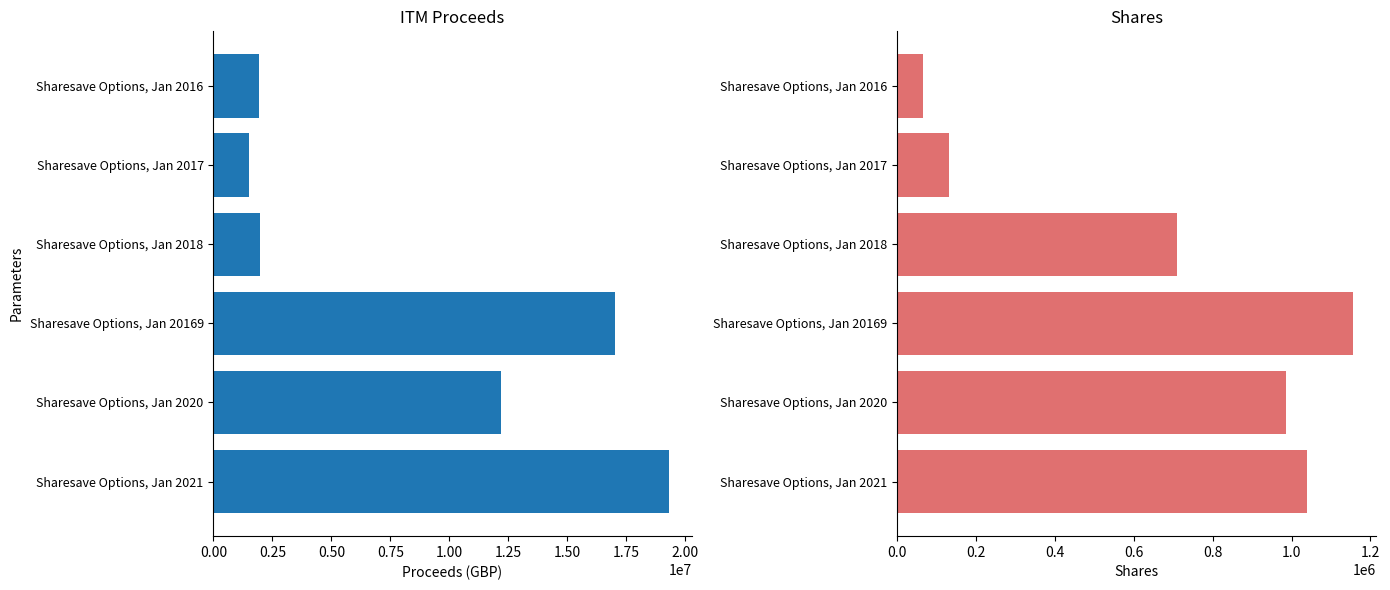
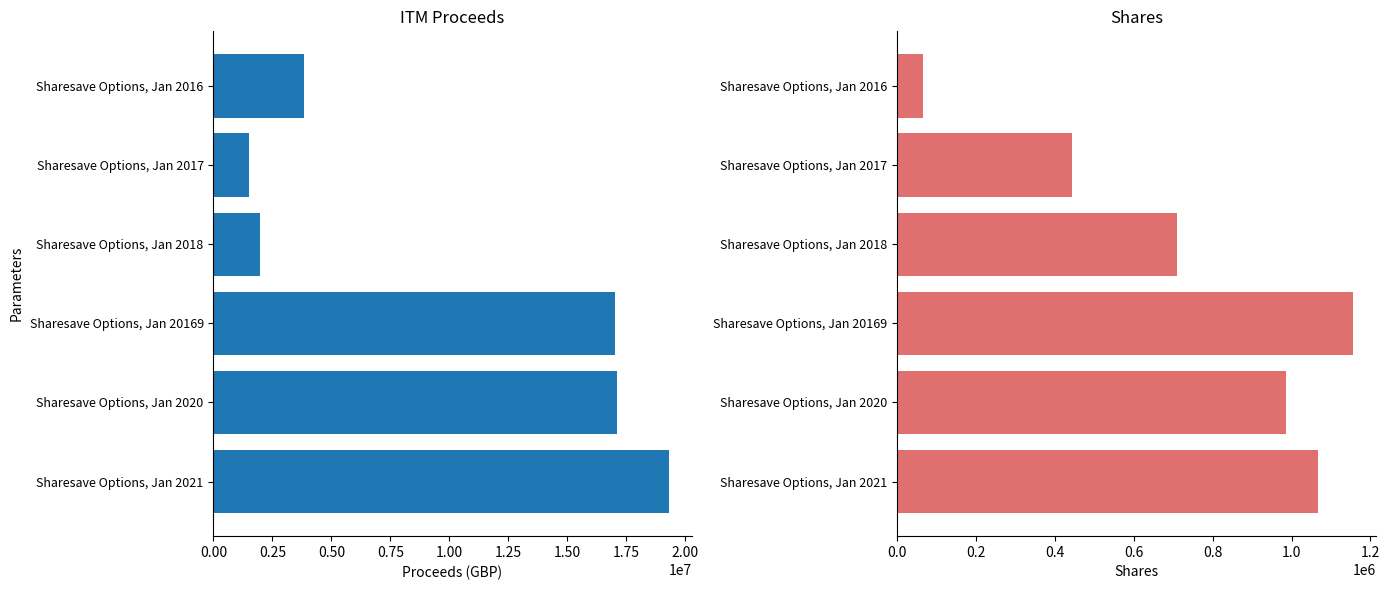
  {
    "ITM Proceeds": {
-     "Sharesave Options, Jan 2016": 1900000,
+     "Sharesave Options, Jan 2016": 3800000,
      "Sharesave Options, Jan 2017": 1500000,
      "Sharesave Options, Jan 2018": 2000000,
      "Sharesave Options, Jan 20169": 17000000,
-     "Sharesave Options, Jan 2020": 12200000,
+     "Sharesave Options, Jan 2020": 17100000,
      "Sharesave Options, Jan 2021": 19300000
    },
    "Shares": {
      "Sharesave Options, Jan 2016": 70000,
-     "Sharesave Options, Jan 2017": 130000,
+     "Sharesave Options, Jan 2017": 440000,
      "Sharesave Options, Jan 2018": 710000,
      "Sharesave Options, Jan 20169": 1160000,
      "Sharesave Options, Jan 2020": 990000,
-     "Sharesave Options, Jan 2021": 1040000
+     "Sharesave Options, Jan 2021": 1070000
    }
  }
